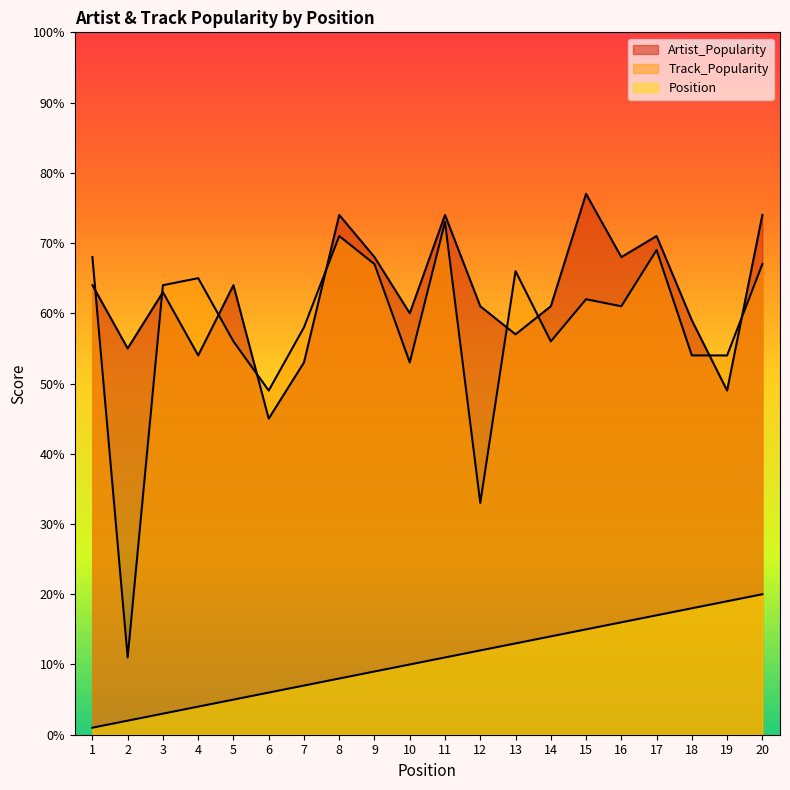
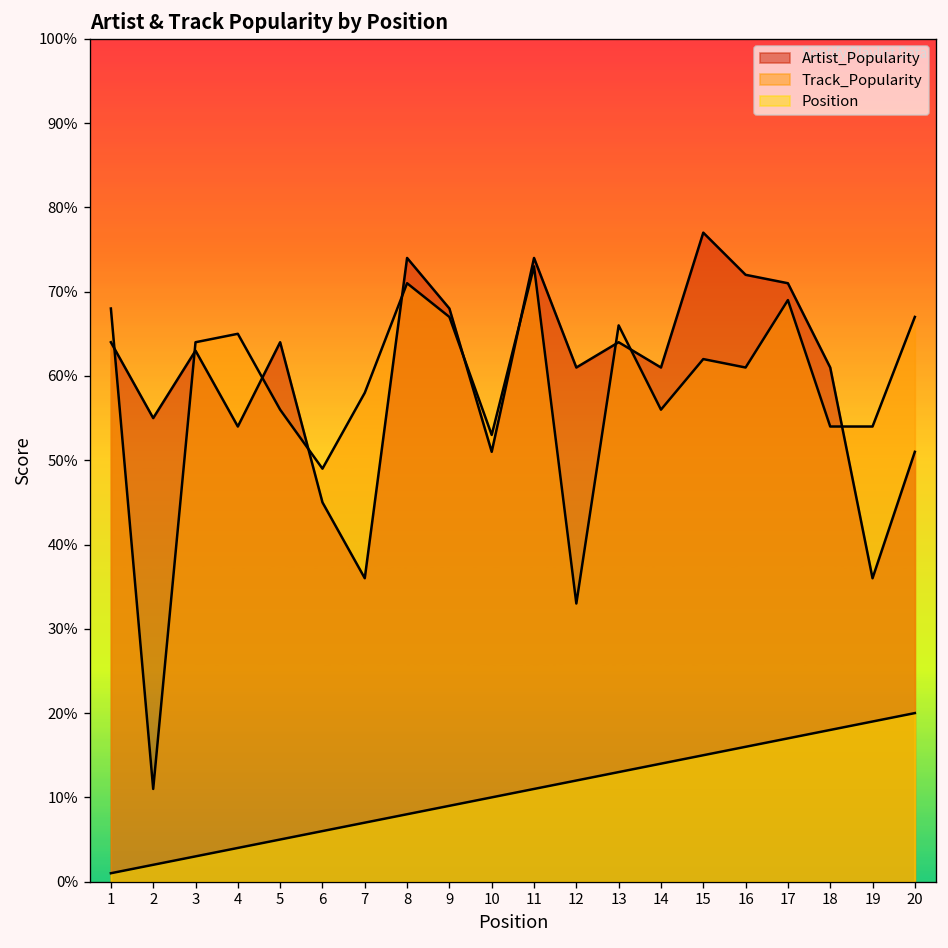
  {
    "Artist_Popularity": {
      "1": "64%",
      "2": "55%",
      "3": "63%",
      "4": "54%",
      "5": "64%",
      "6": "45%",
-     "7": "53%",
+     "7": "36%",
      "8": "74%",
      "9": "68%",
-     "10": "60%",
+     "10": "51%",
      "11": "74%",
      "12": "61%",
-     "13": "57%",
+     "13": "64%",
      "14": "61%",
      "15": "77%",
-     "16": "68%",
+     "16": "72%",
      "17": "71%",
-     "18": "59%",
-     "19": "49%",
-     "20": "74%"
+     "18": "61%",
+     "19": "36%",
+     "20": "51%"
    }
  }
